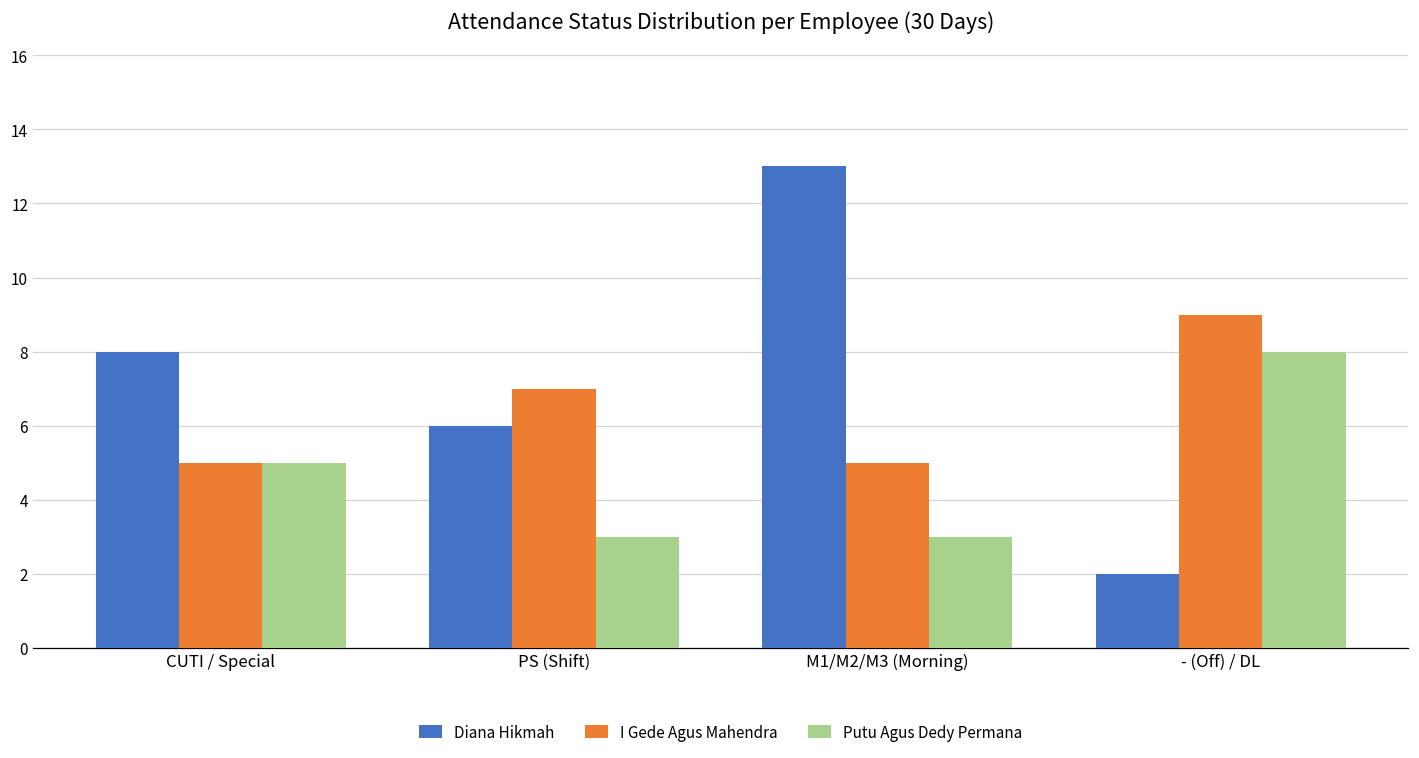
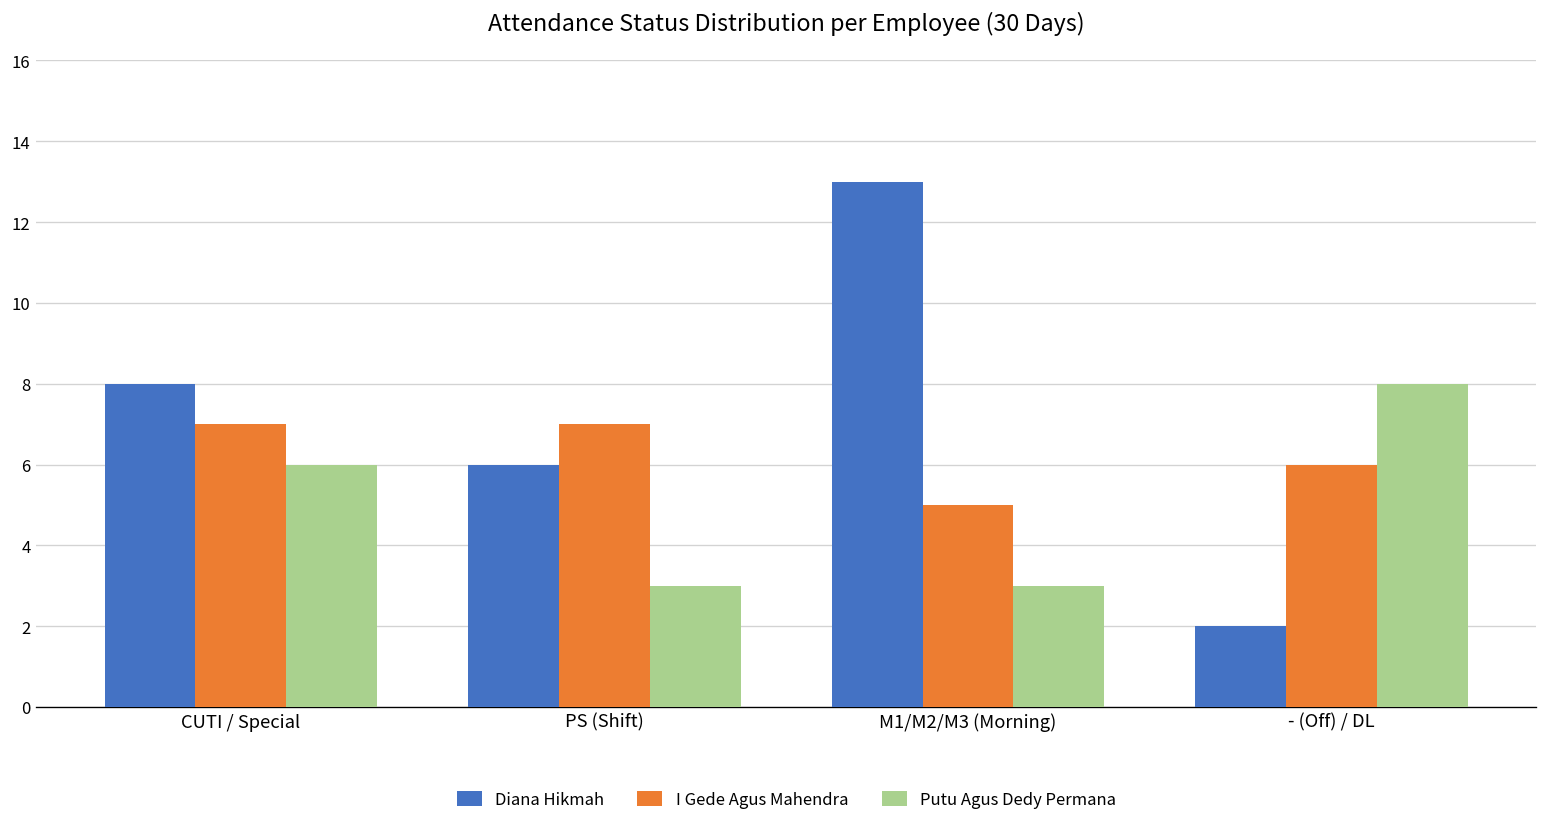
  {
    "Diana Hikmah": {
      "CUTI / Special": 8,
      "PS (Shift)": 6,
      "M1/M2/M3 (Morning)": 13,
      "- (Off) / DL": 2
    },
    "I Gede Agus Mahendra": {
-     "CUTI / Special": 5,
+     "CUTI / Special": 7,
      "PS (Shift)": 7,
      "M1/M2/M3 (Morning)": 5,
-     "- (Off) / DL": 9
+     "- (Off) / DL": 6
    },
    "Putu Agus Dedy Permana": {
-     "CUTI / Special": 5,
+     "CUTI / Special": 6,
      "PS (Shift)": 3,
      "M1/M2/M3 (Morning)": 3,
      "- (Off) / DL": 8
    }
  }
